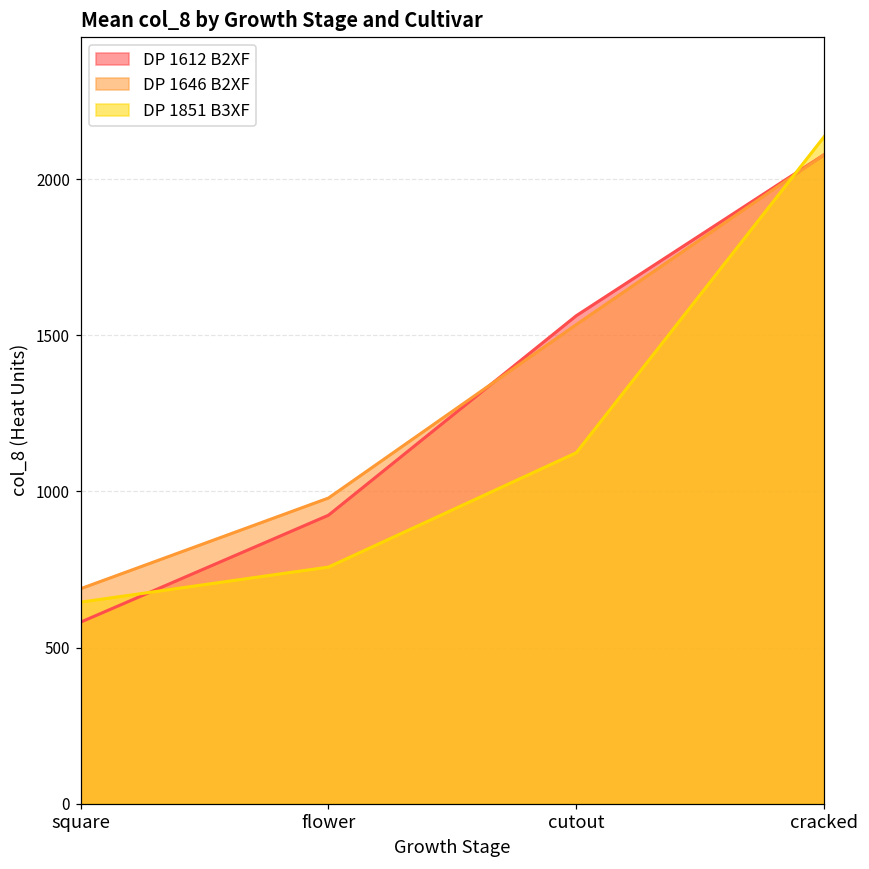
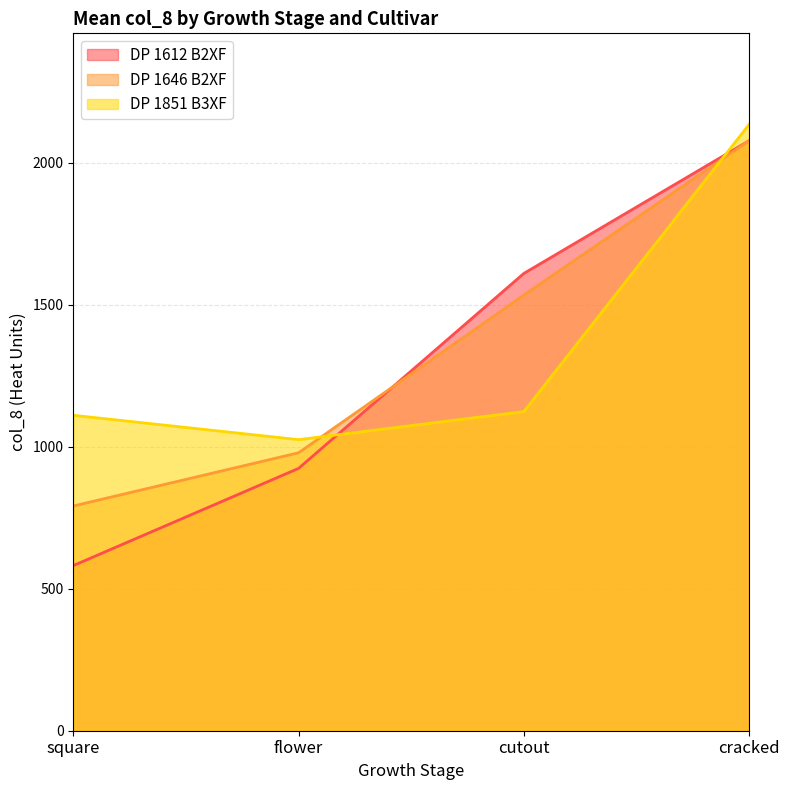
  {
    "DP 1612 B2XF": {
      "square": 580,
      "flower": 920,
-     "cutout": 1560
+     "cutout": 1610
    },
    "DP 1646 B2XF": {
-     "square": 690,
+     "square": 790,
      "flower": 980,
      "cutout": 1530
    },
    "DP 1851 B3XF": {
-     "square": 650,
-     "flower": 760,
+     "square": 1110,
+     "flower": 1030,
      "cutout": 1120,
      "cracked": 2140
    }
  }
